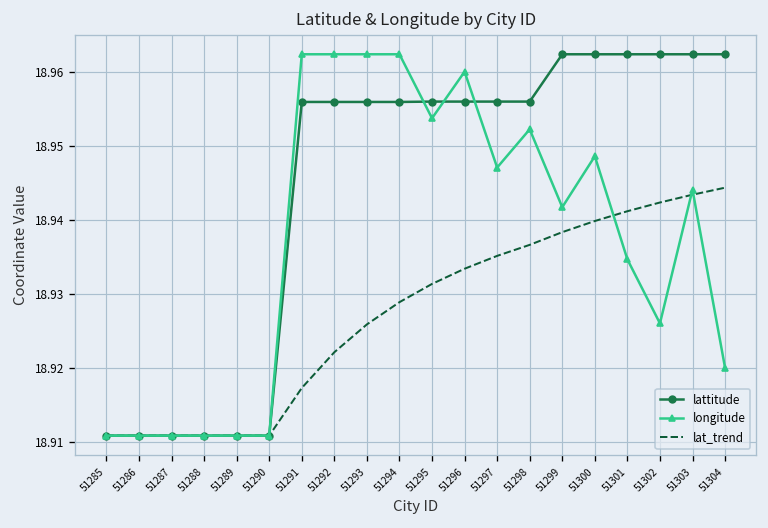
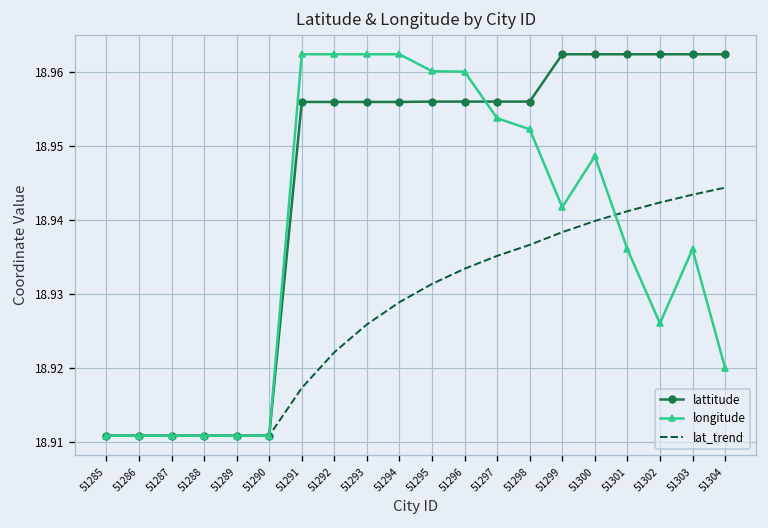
  {
    "longitude": {
      "51291": 18.962,
      "51292": 18.962,
      "51293": 18.962,
      "51294": 18.962,
-     "51295": 18.954,
+     "51295": 18.960,
      "51296": 18.960,
-     "51297": 18.947,
+     "51297": 18.954,
      "51298": 18.952,
      "51299": 18.942,
      "51300": 18.949,
-     "51301": 18.935,
+     "51301": 18.936,
      "51302": 18.926,
-     "51303": 18.944,
+     "51303": 18.936,
      "51304": 18.920
    }
  }
